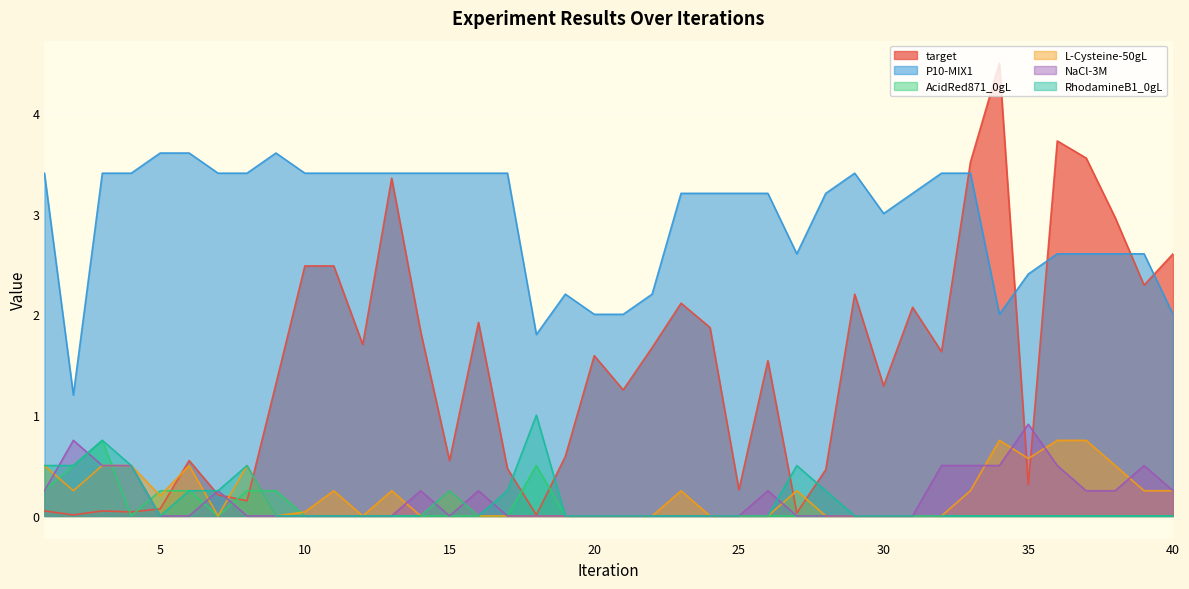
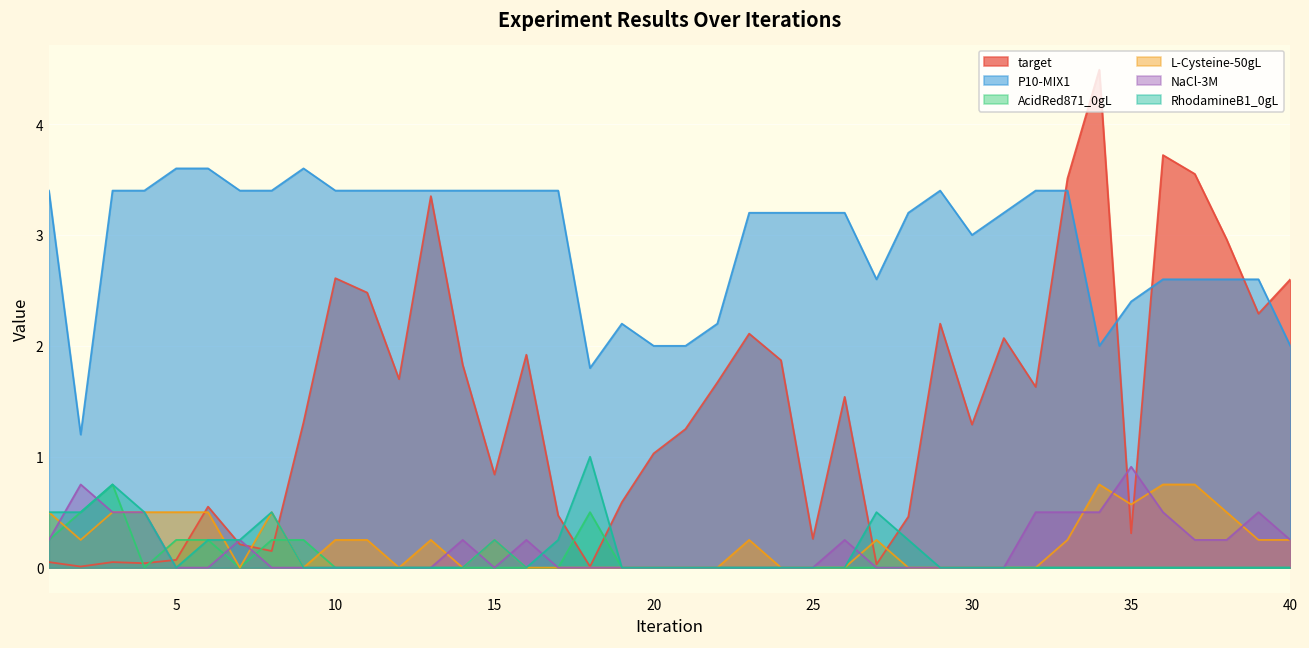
  {
    "target": {
      "5": 0.07,
-     "10": 2.48,
-     "15": 0.55,
-     "20": 1.59,
+     "10": 2.61,
+     "15": 0.84,
+     "20": 1.03,
      "25": 0.26,
      "30": 1.29,
      "35": 0.31,
      "40": 2.60
    },
    "L-Cysteine-50gL": {
-     "5": 0.2,
-     "10": 0.04,
+     "5": 0.5,
+     "10": 0.25,
      "35": 0.57
    },
    "NaCl-3M": {
      "35": 0.91
    }
  }
